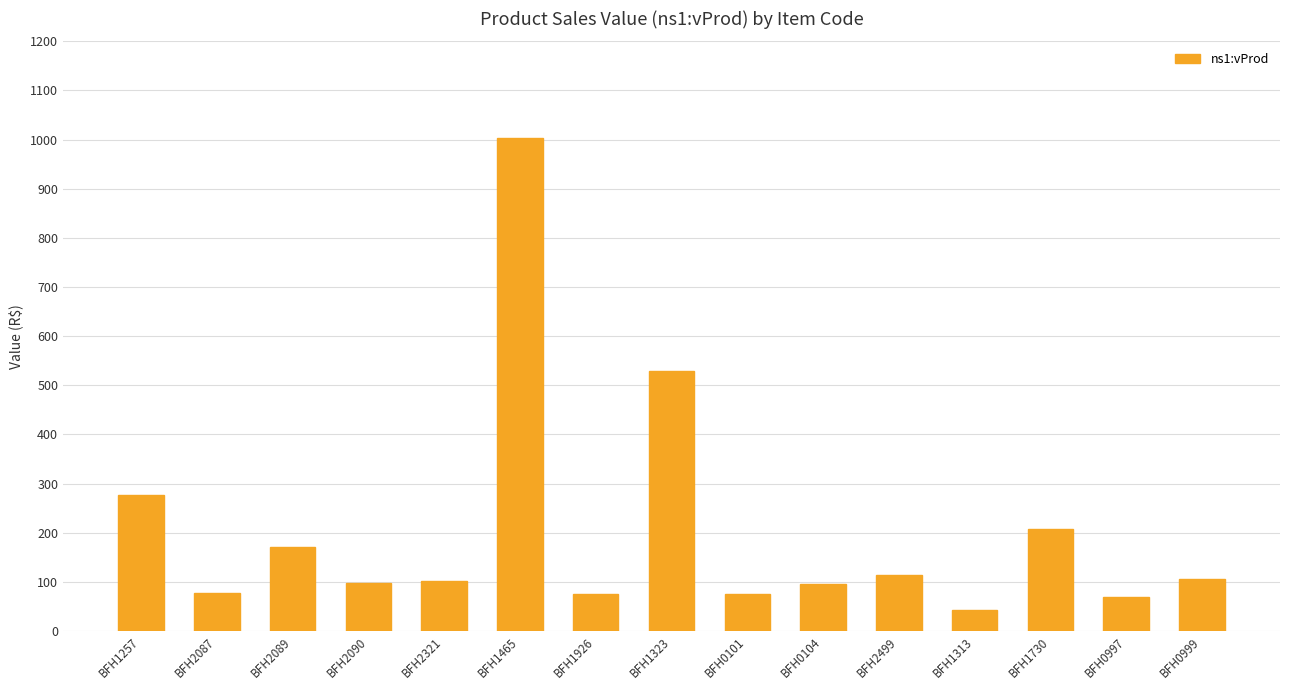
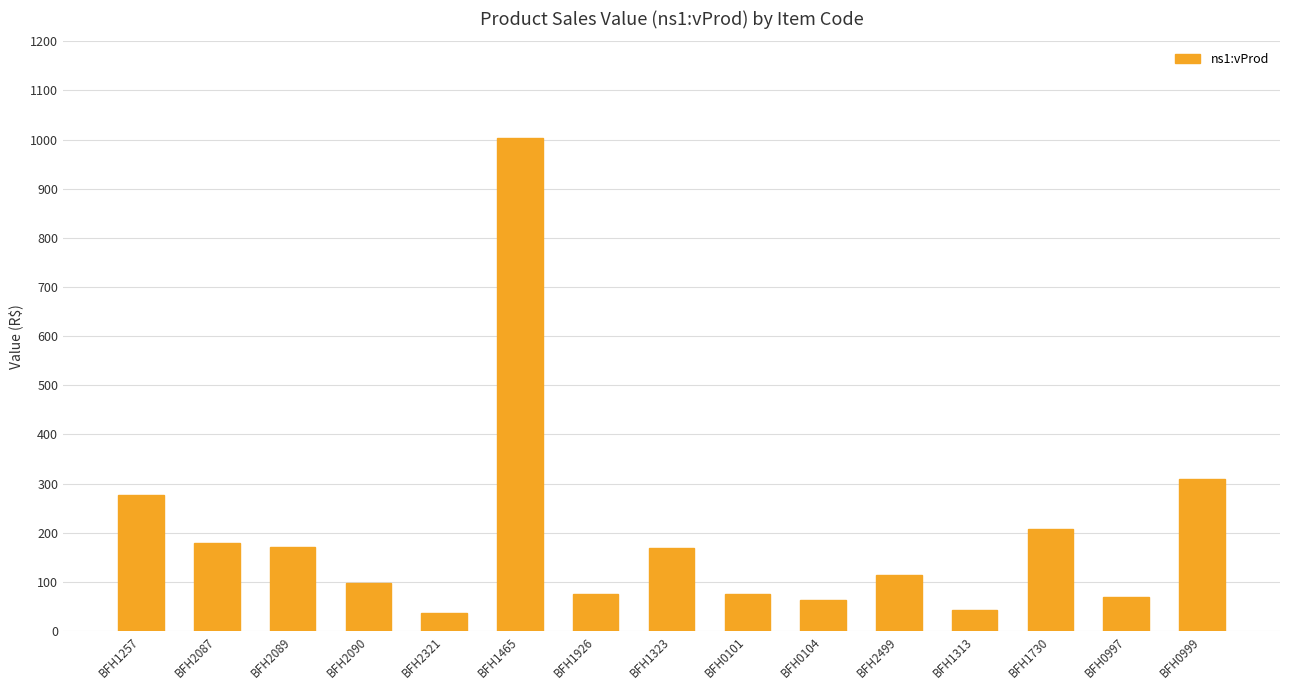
  {
    "BFH1257": 280,
-   "BFH2087": 80,
+   "BFH2087": 180,
    "BFH2089": 170,
    "BFH2090": 100,
-   "BFH2321": 100,
+   "BFH2321": 40,
    "BFH1465": 1000,
    "BFH1926": 80,
-   "BFH1323": 530,
+   "BFH1323": 170,
    "BFH0101": 70,
-   "BFH0104": 90,
+   "BFH0104": 60,
    "BFH2499": 110,
    "BFH1313": 40,
    "BFH1730": 210,
    "BFH0997": 70,
-   "BFH0999": 110
+   "BFH0999": 310
  }
